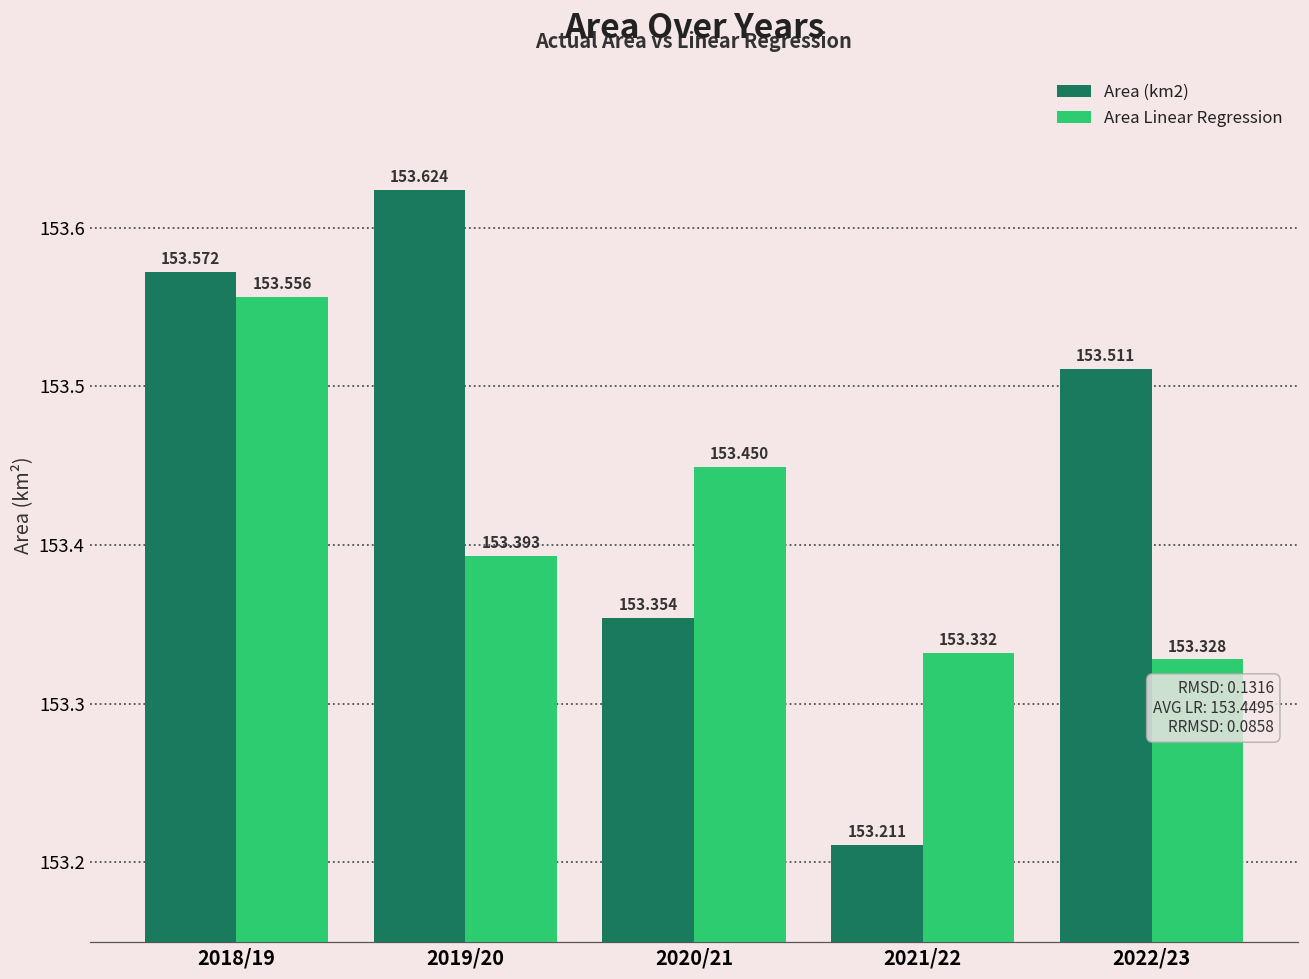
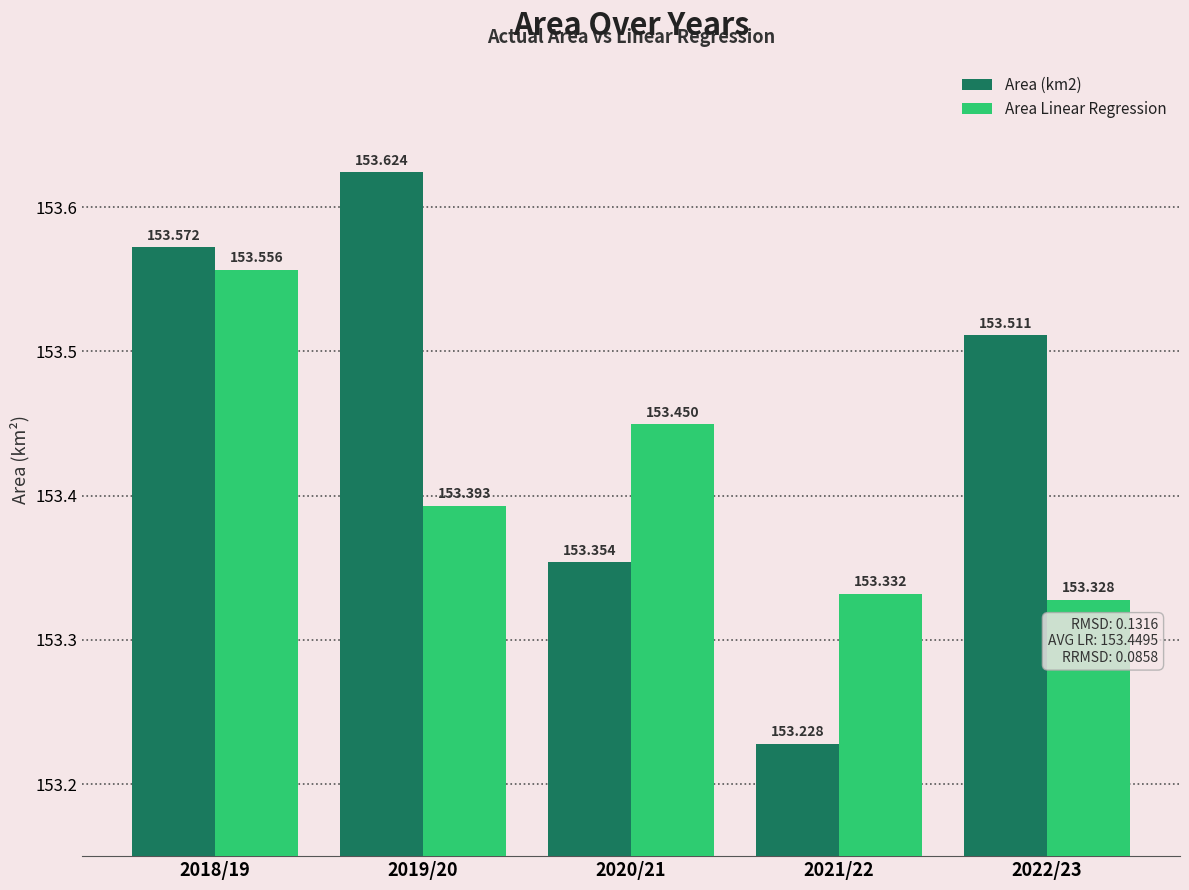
  {
    "Area (km2)": {
      "2018/19": 153.572,
      "2019/20": 153.624,
      "2020/21": 153.354,
-     "2021/22": 153.211,
+     "2021/22": 153.228,
      "2022/23": 153.511
    },
    "Area Linear Regression": {
      "2018/19": 153.556,
      "2019/20": 153.393,
      "2020/21": 153.450,
      "2021/22": 153.332,
      "2022/23": 153.328
    }
  }
